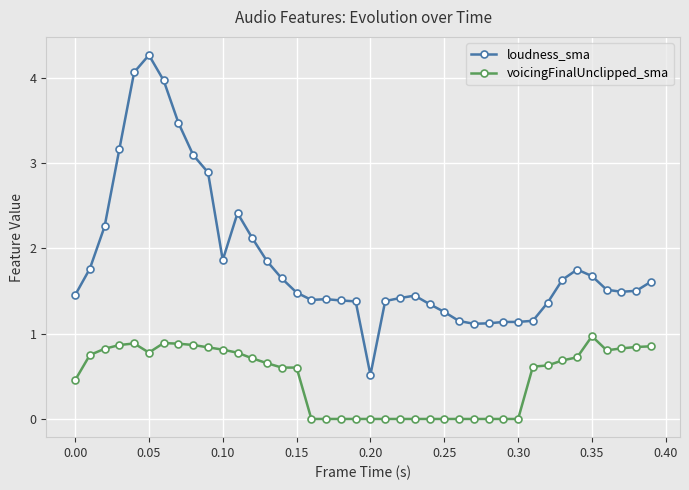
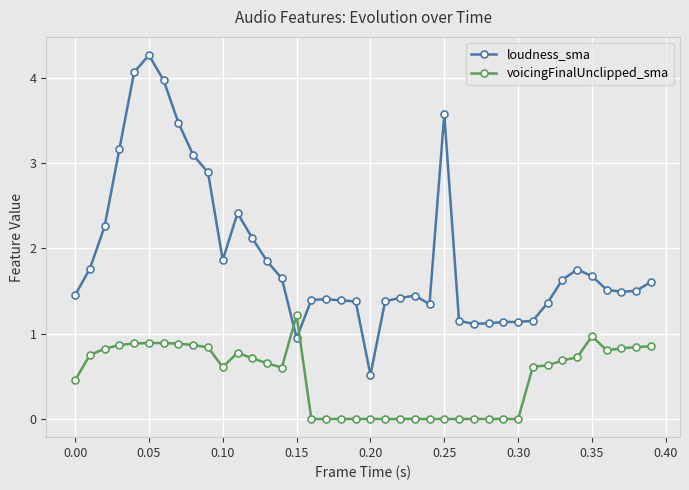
  {
    "loudness_sma": {
      "0.00": 1.5,
      "0.05": 4.3,
      "0.10": 1.9,
-     "0.15": 1.5,
+     "0.15": 0.9,
      "0.20": 0.5,
-     "0.25": 1.3,
+     "0.25": 3.6,
      "0.30": 1.1,
      "0.35": 1.7
    },
    "voicingFinalUnclipped_sma": {
      "0.00": 0.5,
-     "0.05": 0.8,
-     "0.10": 0.8,
-     "0.15": 0.6,
+     "0.05": 0.9,
+     "0.10": 0.6,
+     "0.15": 1.2,
      "0.20": 0.0,
      "0.25": 0.0,
      "0.30": 0.0,
      "0.35": 1.0
    }
  }
